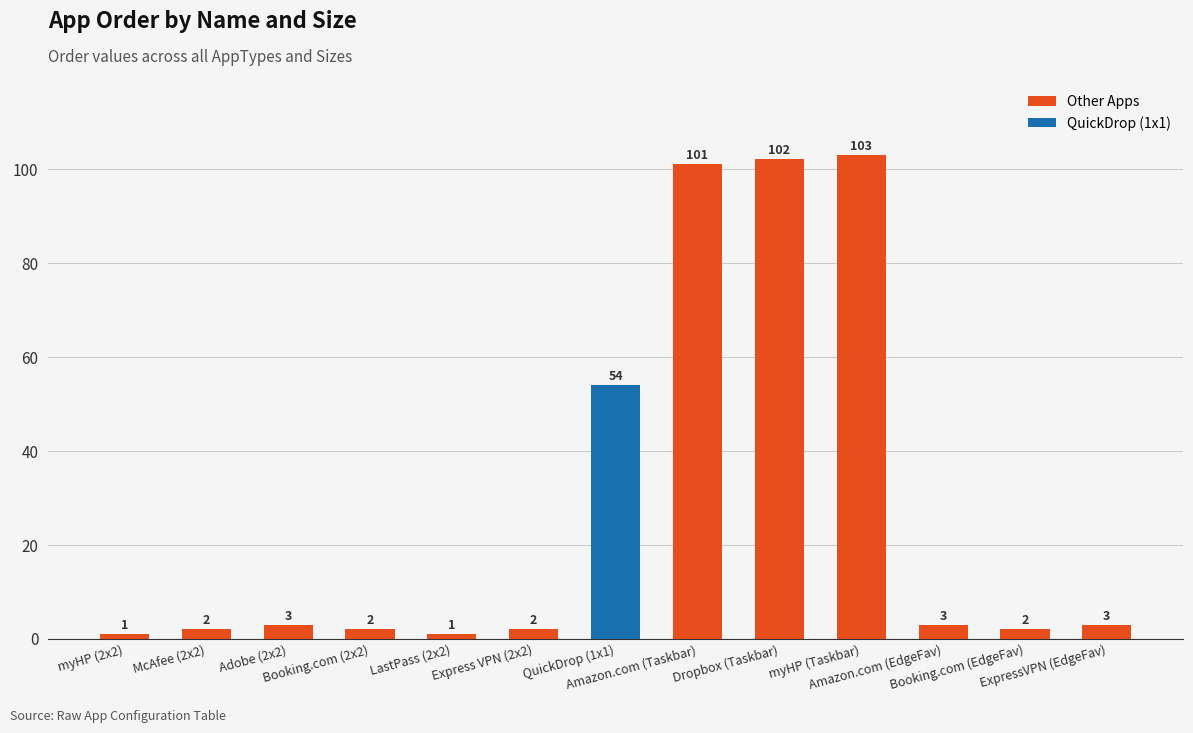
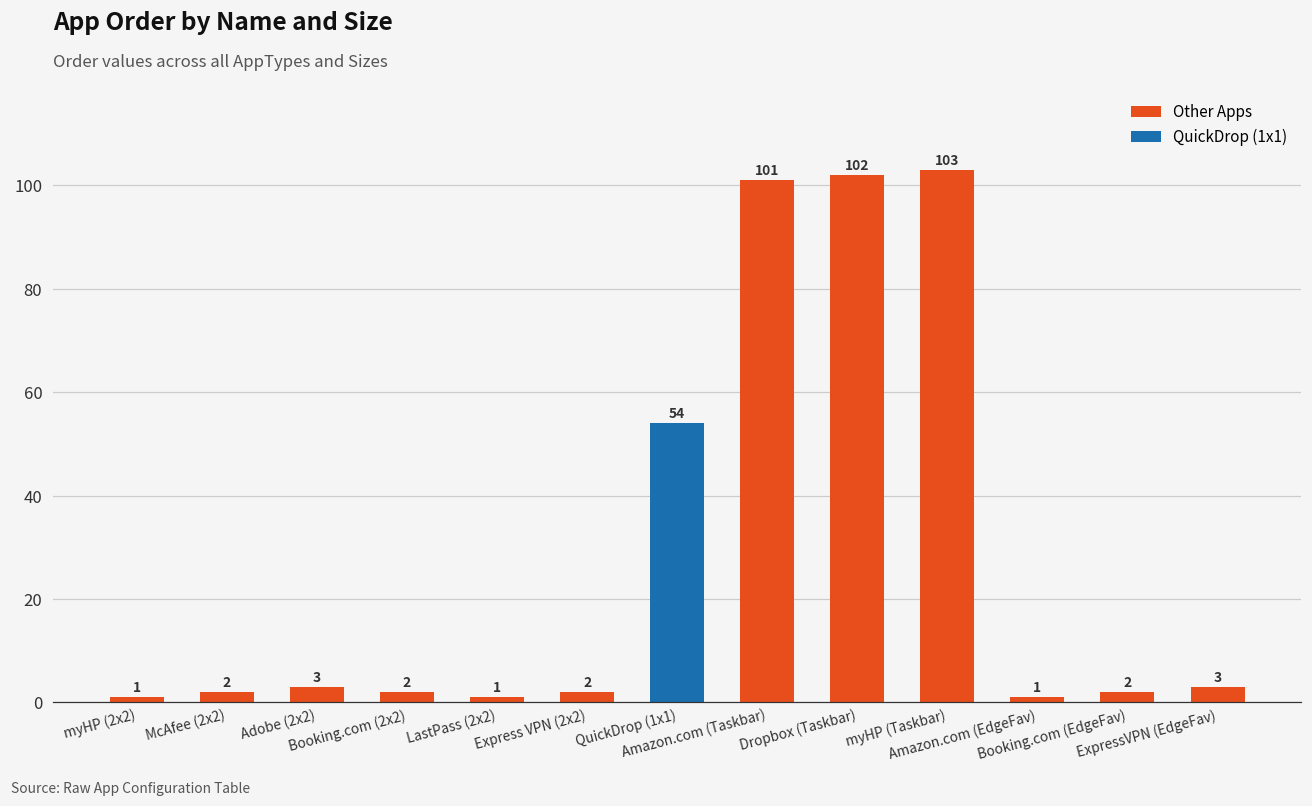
  {
    "Other Apps": {
      "myHP (2x2)": 1,
      "McAfee (2x2)": 2,
      "Adobe (2x2)": 3,
      "Booking.com (2x2)": 2,
      "LastPass (2x2)": 1,
      "Express VPN (2x2)": 2,
      "Amazon.com (Taskbar)": 101,
      "Dropbox (Taskbar)": 102,
      "myHP (Taskbar)": 103,
-     "Amazon.com (EdgeFav)": 3,
+     "Amazon.com (EdgeFav)": 1,
      "Booking.com (EdgeFav)": 2,
      "ExpressVPN (EdgeFav)": 3
    },
    "QuickDrop (1x1)": {
      "QuickDrop (1x1)": 54
    }
  }
